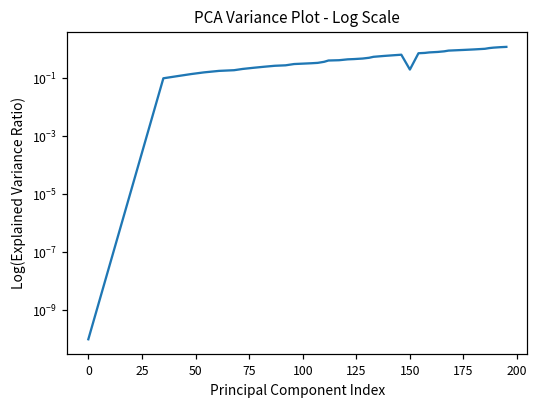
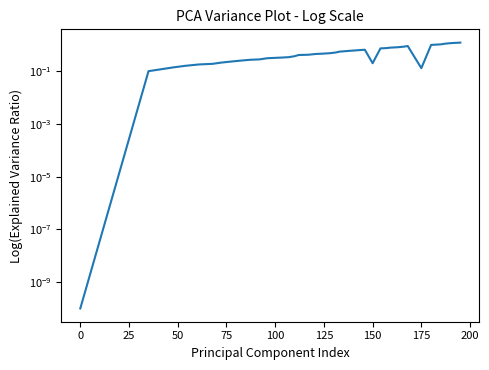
  {
    "0": 0.00000000010,
    "150": 0.2,
-   "175": 1.0
+   "175": 0.1
  }
